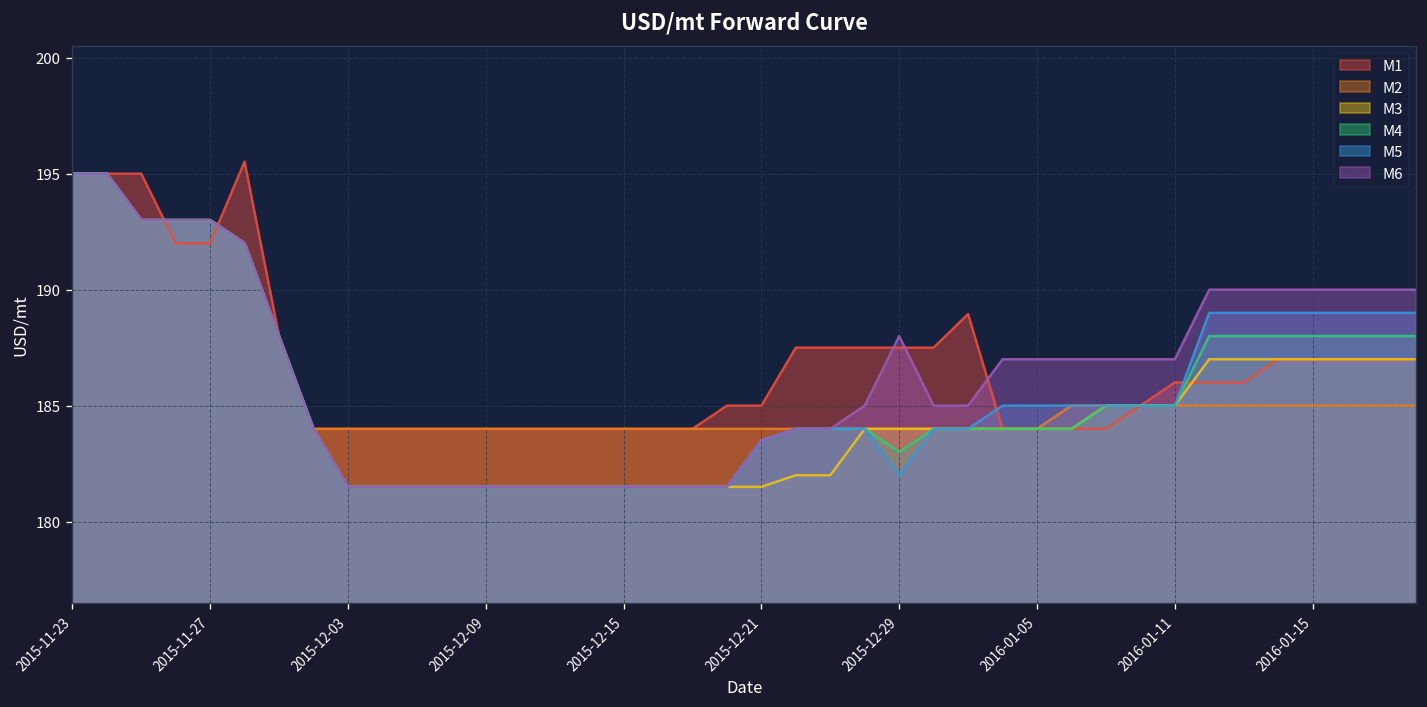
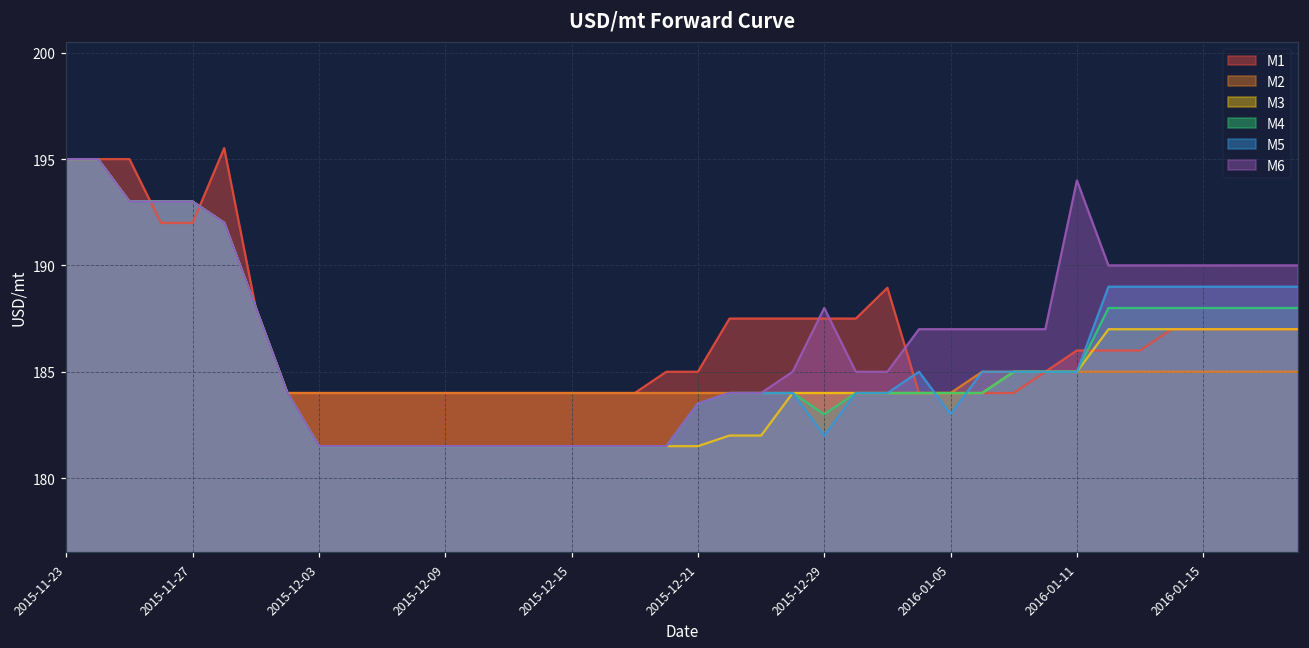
  {
    "M4": {
      "2015-12-29": 183,
      "2016-01-15": 188
    },
    "M5": {
      "2015-12-29": 182,
-     "2016-01-05": 185,
+     "2016-01-05": 183,
      "2016-01-15": 189
    },
    "M6": {
      "2015-12-29": 188,
      "2016-01-05": 187,
-     "2016-01-11": 187,
+     "2016-01-11": 194,
      "2016-01-15": 190
    }
  }
